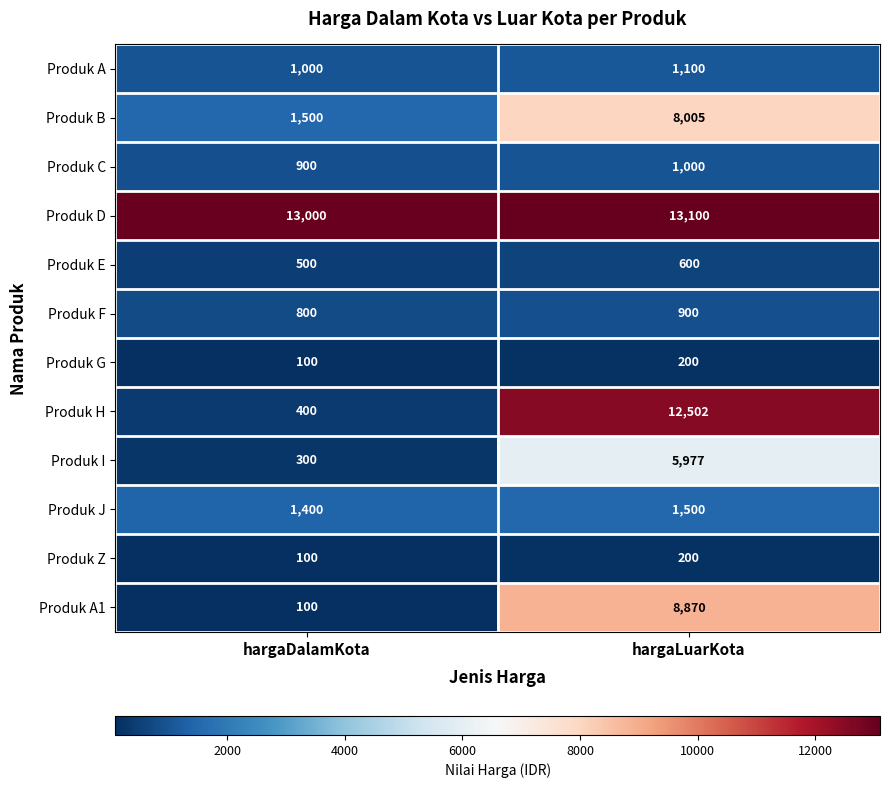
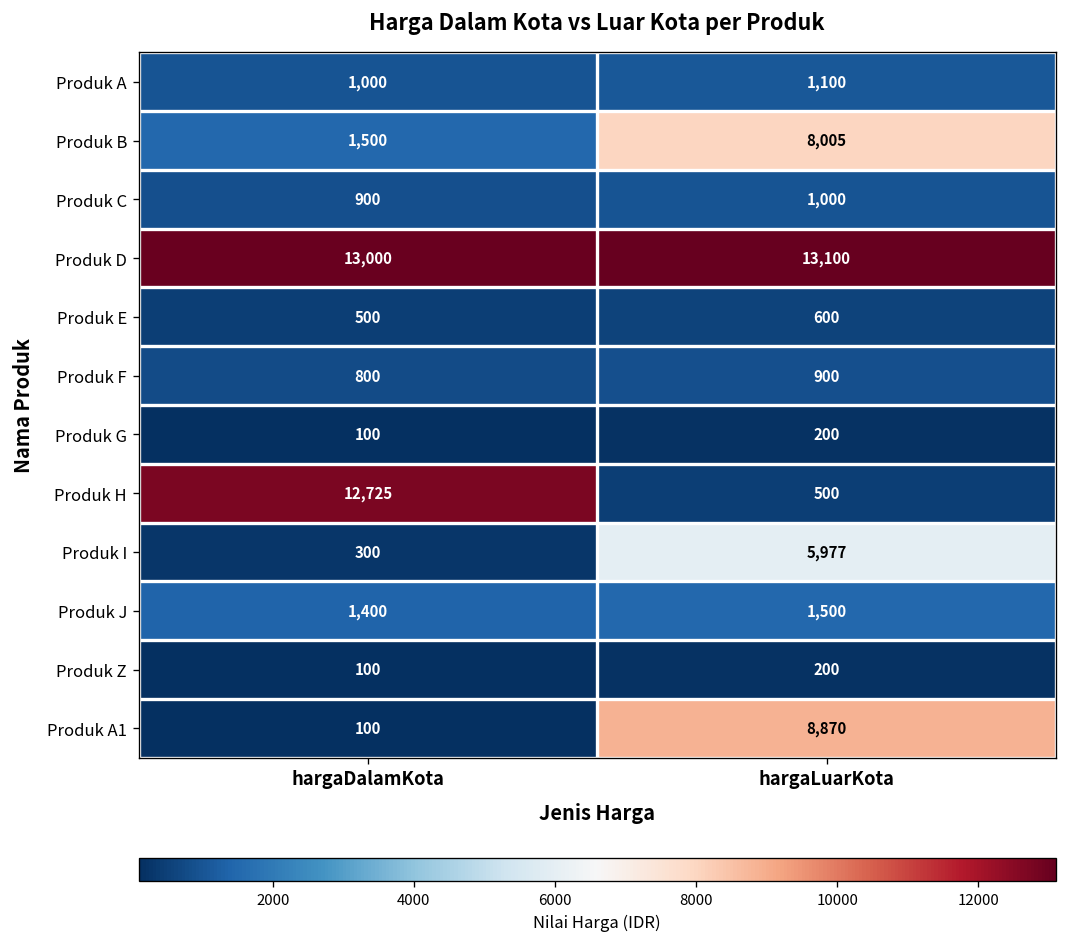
  {
    "Produk A": {
      "hargaDalamKota": "1,000",
      "hargaLuarKota": "1,100"
    },
    "Produk B": {
      "hargaDalamKota": "1,500",
      "hargaLuarKota": "8,005"
    },
    "Produk C": {
      "hargaDalamKota": "900",
      "hargaLuarKota": "1,000"
    },
    "Produk D": {
      "hargaDalamKota": "13,000",
      "hargaLuarKota": "13,100"
    },
    "Produk E": {
      "hargaDalamKota": "500",
      "hargaLuarKota": "600"
    },
    "Produk F": {
      "hargaDalamKota": "800",
      "hargaLuarKota": "900"
    },
    "Produk G": {
      "hargaDalamKota": "100",
      "hargaLuarKota": "200"
    },
    "Produk H": {
-     "hargaDalamKota": "400",
-     "hargaLuarKota": "12,502"
+     "hargaDalamKota": "12,725",
+     "hargaLuarKota": "500"
    },
    "Produk I": {
      "hargaDalamKota": "300",
      "hargaLuarKota": "5,977"
    },
    "Produk J": {
      "hargaDalamKota": "1,400",
      "hargaLuarKota": "1,500"
    },
    "Produk Z": {
      "hargaDalamKota": "100",
      "hargaLuarKota": "200"
    },
    "Produk A1": {
      "hargaDalamKota": "100",
      "hargaLuarKota": "8,870"
    }
  }
